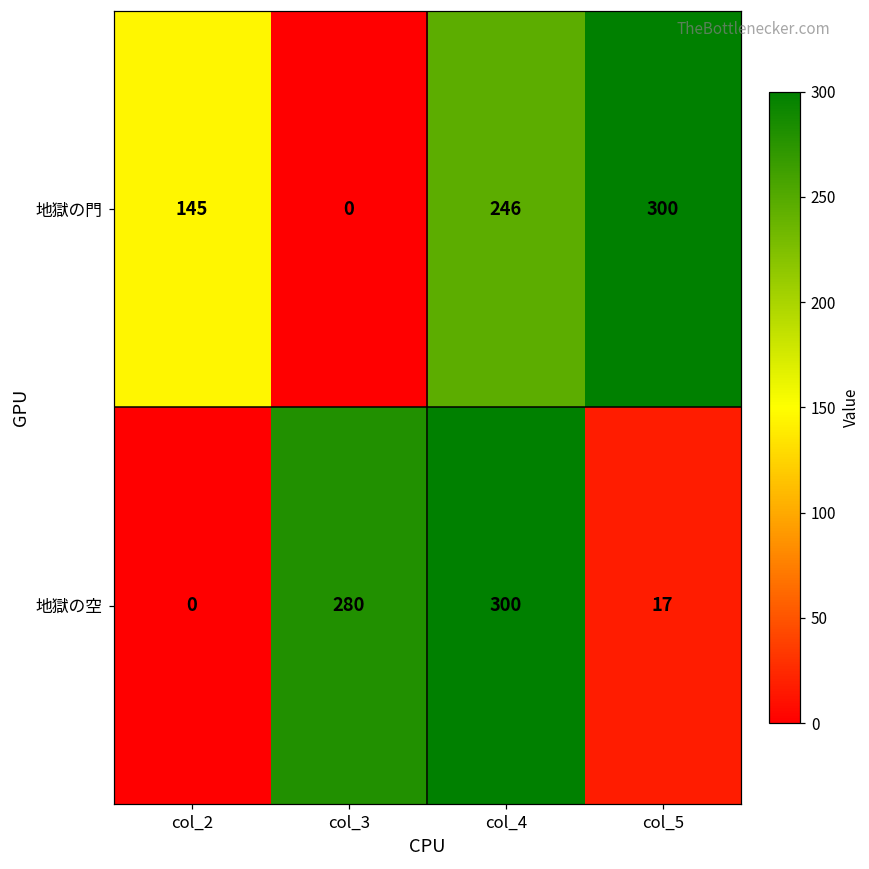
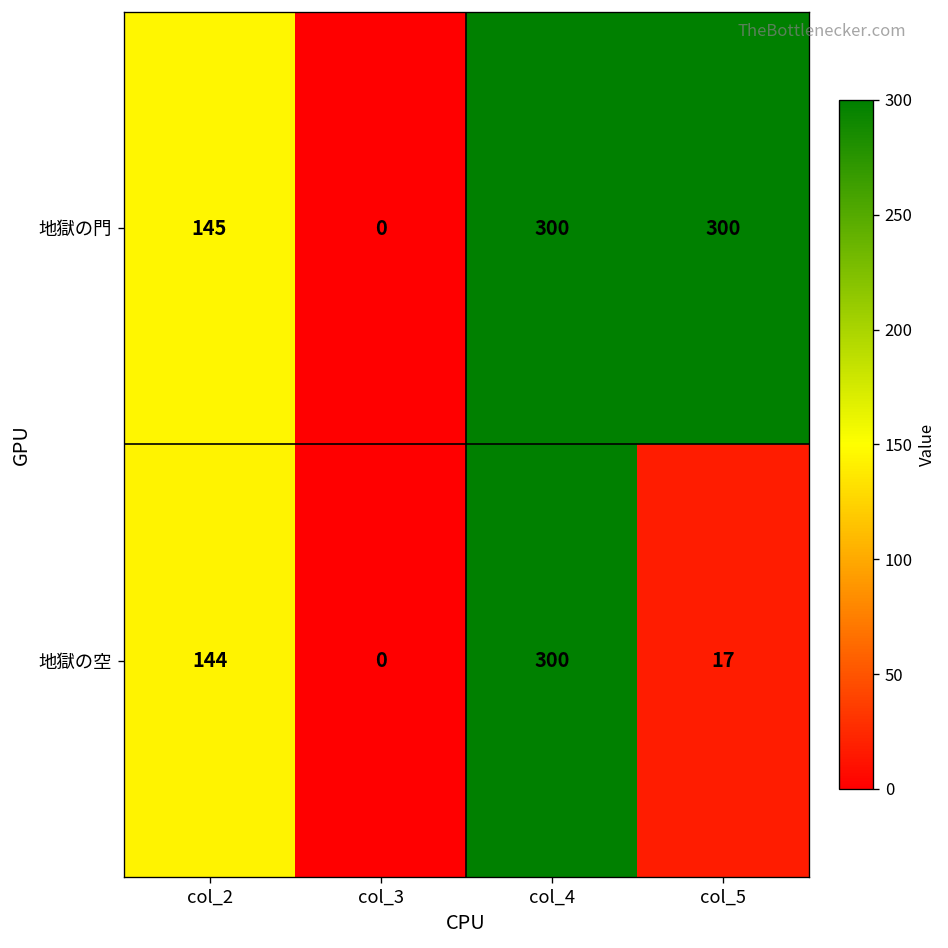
  {
    "地獄の門": {
      "col_2": 145,
      "col_3": 0,
-     "col_4": 246,
+     "col_4": 300,
      "col_5": 300
    },
    "地獄の空": {
-     "col_2": 0,
-     "col_3": 280,
+     "col_2": 144,
+     "col_3": 0,
      "col_4": 300,
      "col_5": 17
    }
  }
